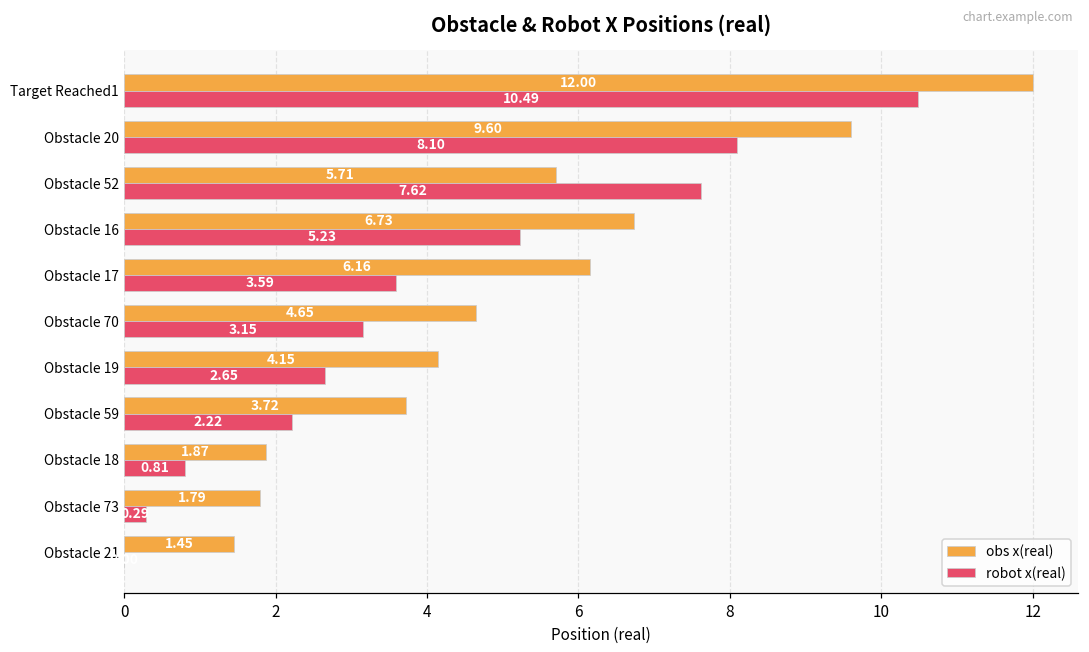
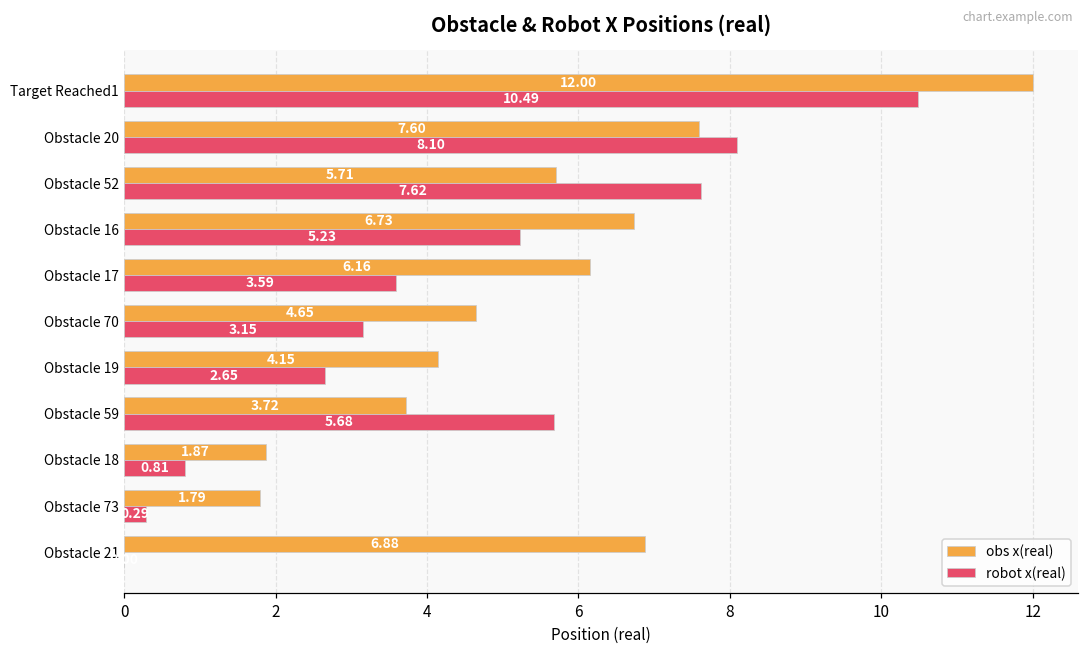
  {
    "obs x(real)": {
      "Target Reached1": 12.00,
-     "Obstacle 20": 9.60,
+     "Obstacle 20": 7.60,
      "Obstacle 52": 5.71,
      "Obstacle 16": 6.73,
      "Obstacle 17": 6.16,
      "Obstacle 70": 4.65,
      "Obstacle 19": 4.15,
      "Obstacle 59": 3.72,
      "Obstacle 18": 1.87,
      "Obstacle 73": 1.79,
-     "Obstacle 21": 1.45
+     "Obstacle 21": 6.88
    },
    "robot x(real)": {
      "Target Reached1": 10.49,
      "Obstacle 20": 8.10,
      "Obstacle 52": 7.62,
      "Obstacle 16": 5.23,
      "Obstacle 17": 3.59,
      "Obstacle 70": 3.15,
      "Obstacle 19": 2.65,
-     "Obstacle 59": 2.22,
+     "Obstacle 59": 5.68,
      "Obstacle 18": 0.81,
      "Obstacle 73": 0.29
    }
  }
